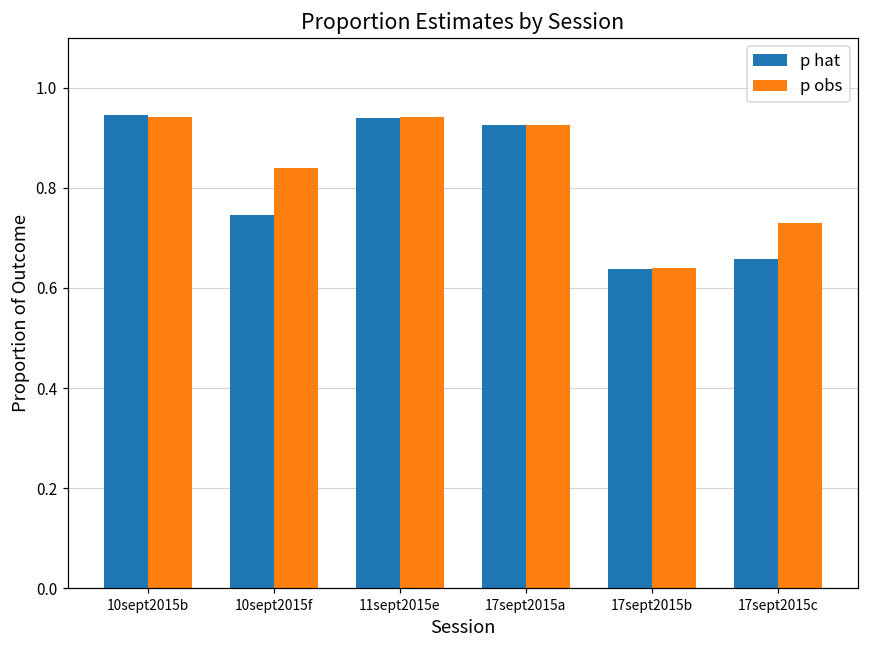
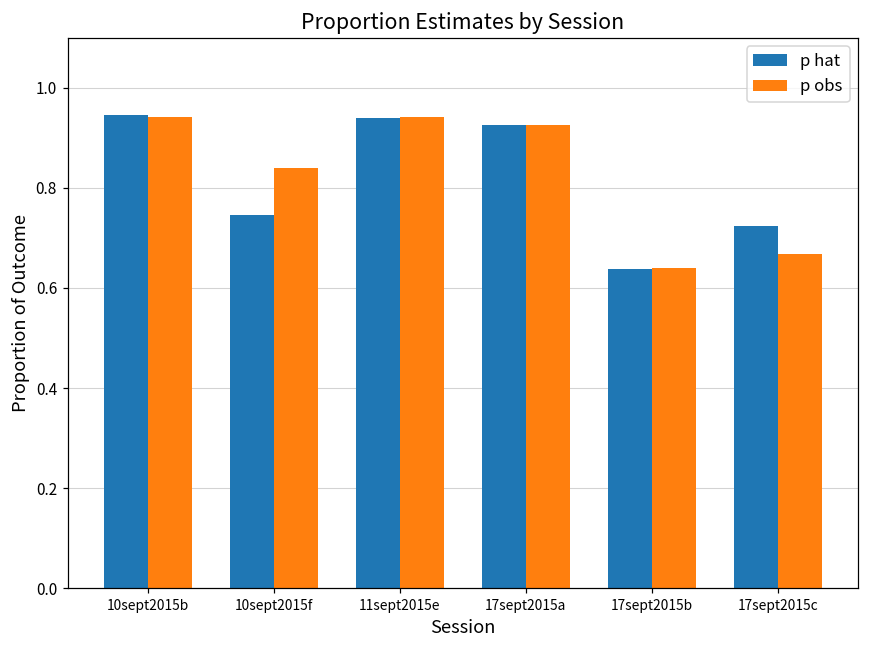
  {
    "p hat": {
      "10sept2015b": 0.95,
      "10sept2015f": 0.75,
      "11sept2015e": 0.94,
      "17sept2015a": 0.93,
      "17sept2015b": 0.64,
-     "17sept2015c": 0.66
+     "17sept2015c": 0.72
    },
    "p obs": {
      "10sept2015b": 0.94,
      "10sept2015f": 0.84,
      "11sept2015e": 0.94,
      "17sept2015a": 0.93,
      "17sept2015b": 0.64,
-     "17sept2015c": 0.73
+     "17sept2015c": 0.67
    }
  }
